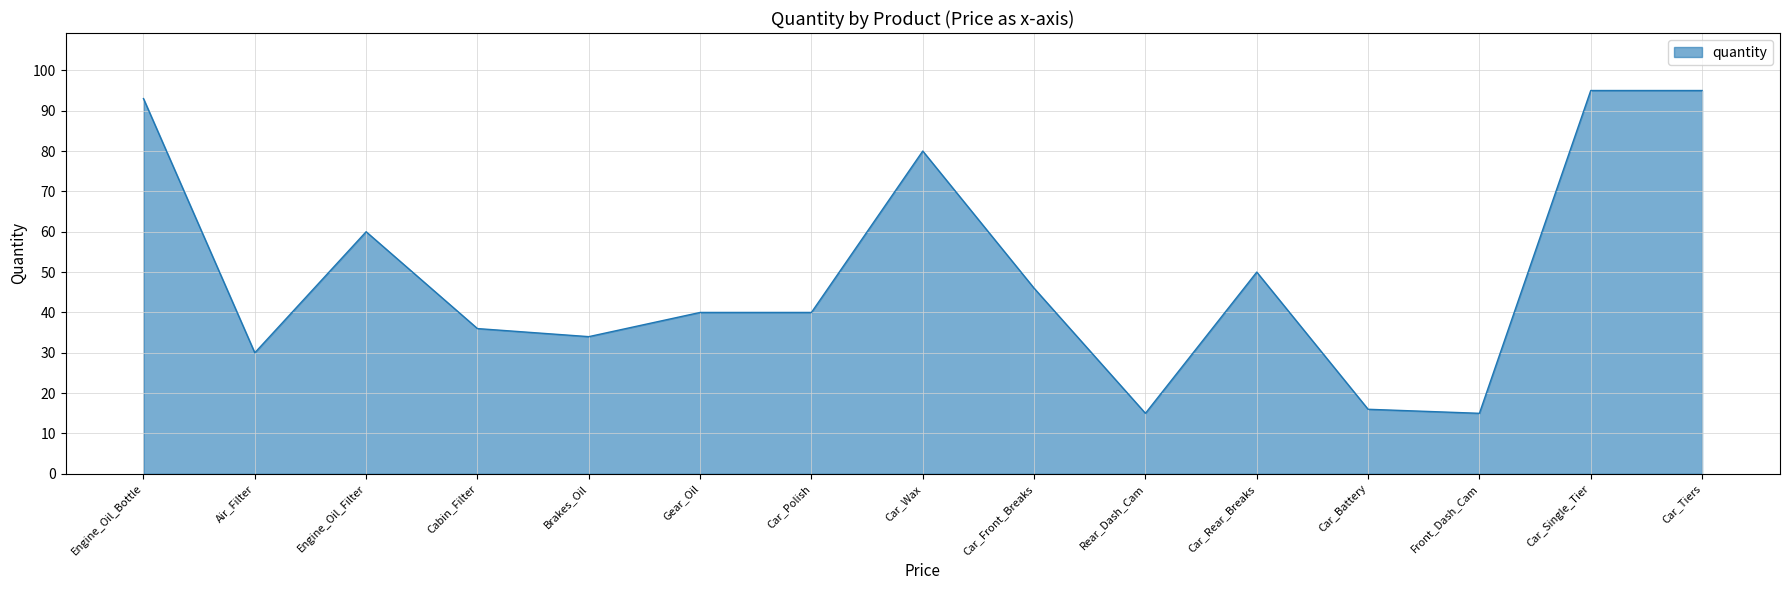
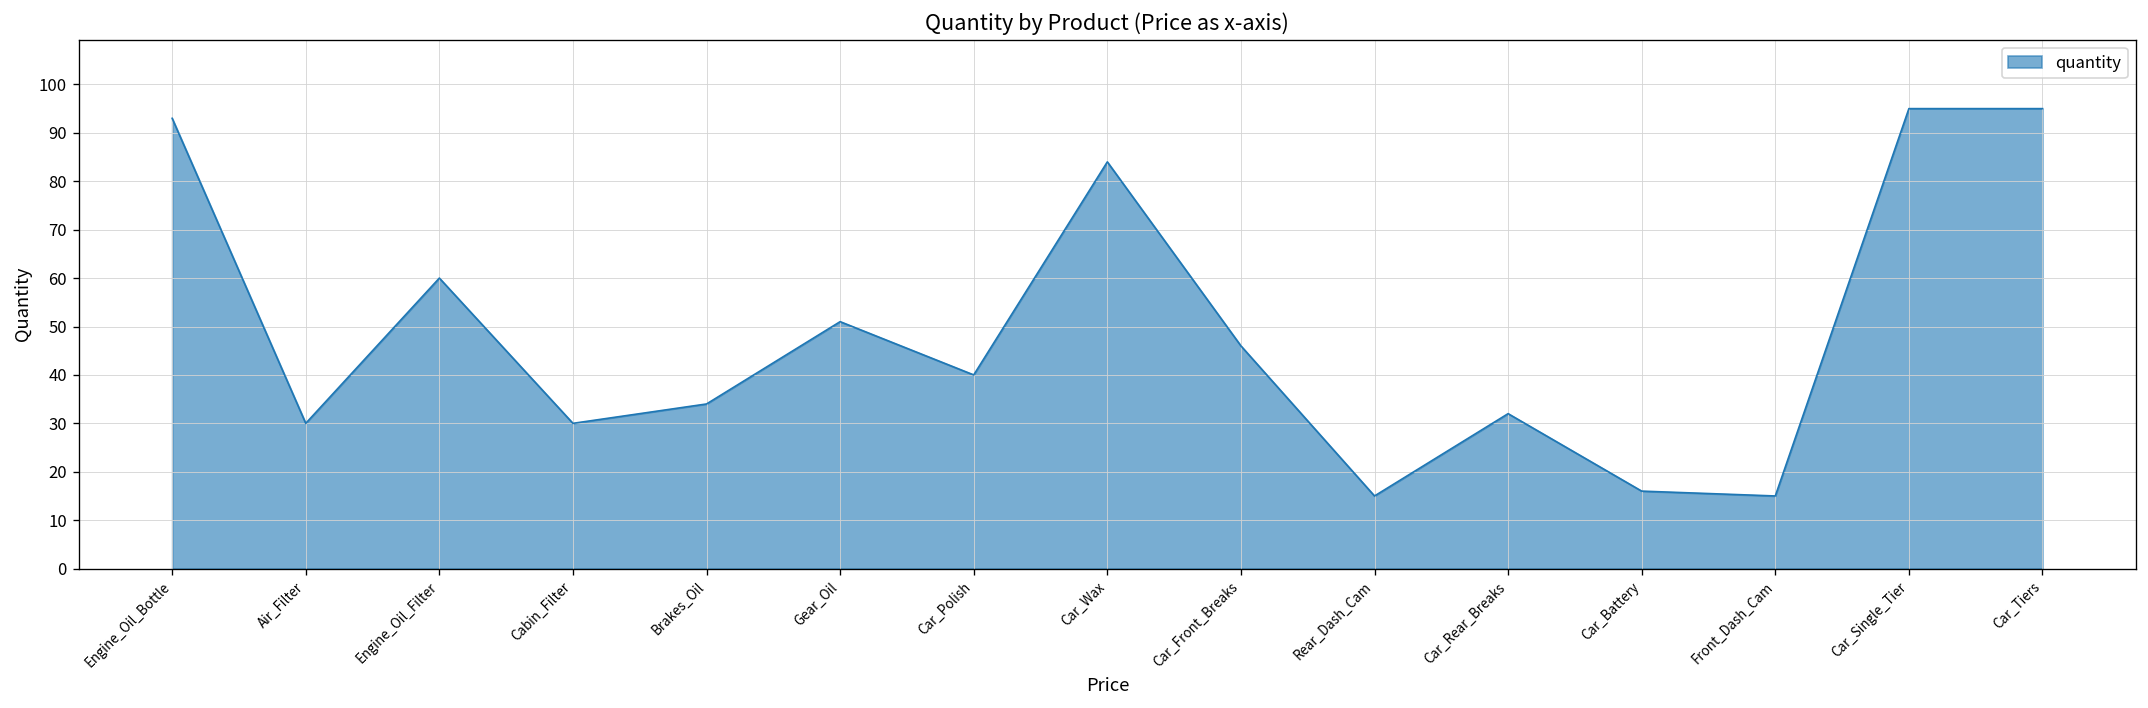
  {
    "Engine_Oil_Bottle": 93,
    "Air_Filter": 30,
    "Engine_Oil_Filter": 60,
-   "Cabin_Filter": 36,
+   "Cabin_Filter": 30,
    "Brakes_Oil": 34,
-   "Gear_Oil": 40,
+   "Gear_Oil": 51,
    "Car_Polish": 40,
-   "Car_Wax": 80,
+   "Car_Wax": 84,
    "Car_Front_Breaks": 46,
    "Rear_Dash_Cam": 15,
-   "Car_Rear_Breaks": 50,
+   "Car_Rear_Breaks": 32,
    "Car_Battery": 16,
    "Front_Dash_Cam": 15,
    "Car_Single_Tier": 95,
    "Car_Tiers": 95
  }
